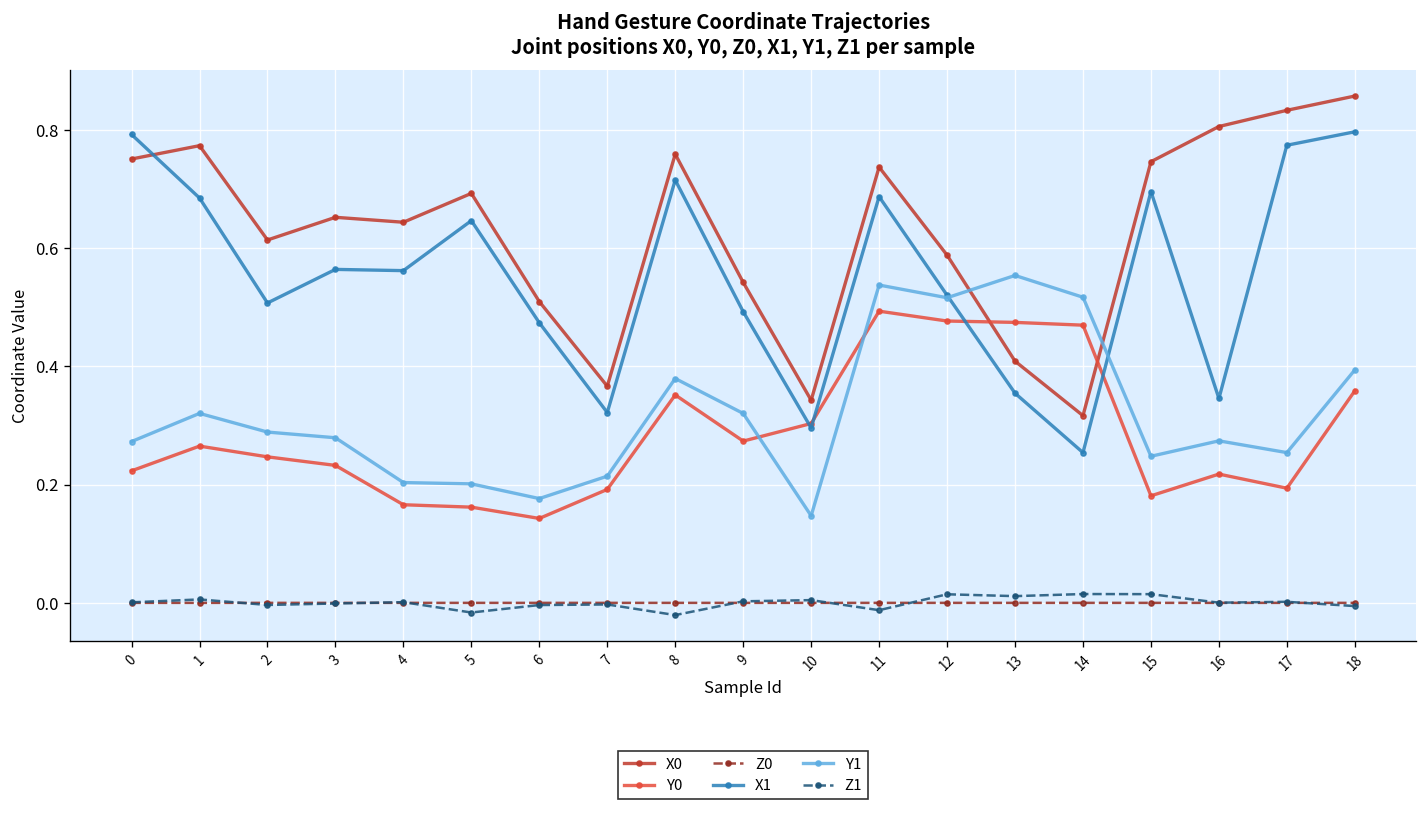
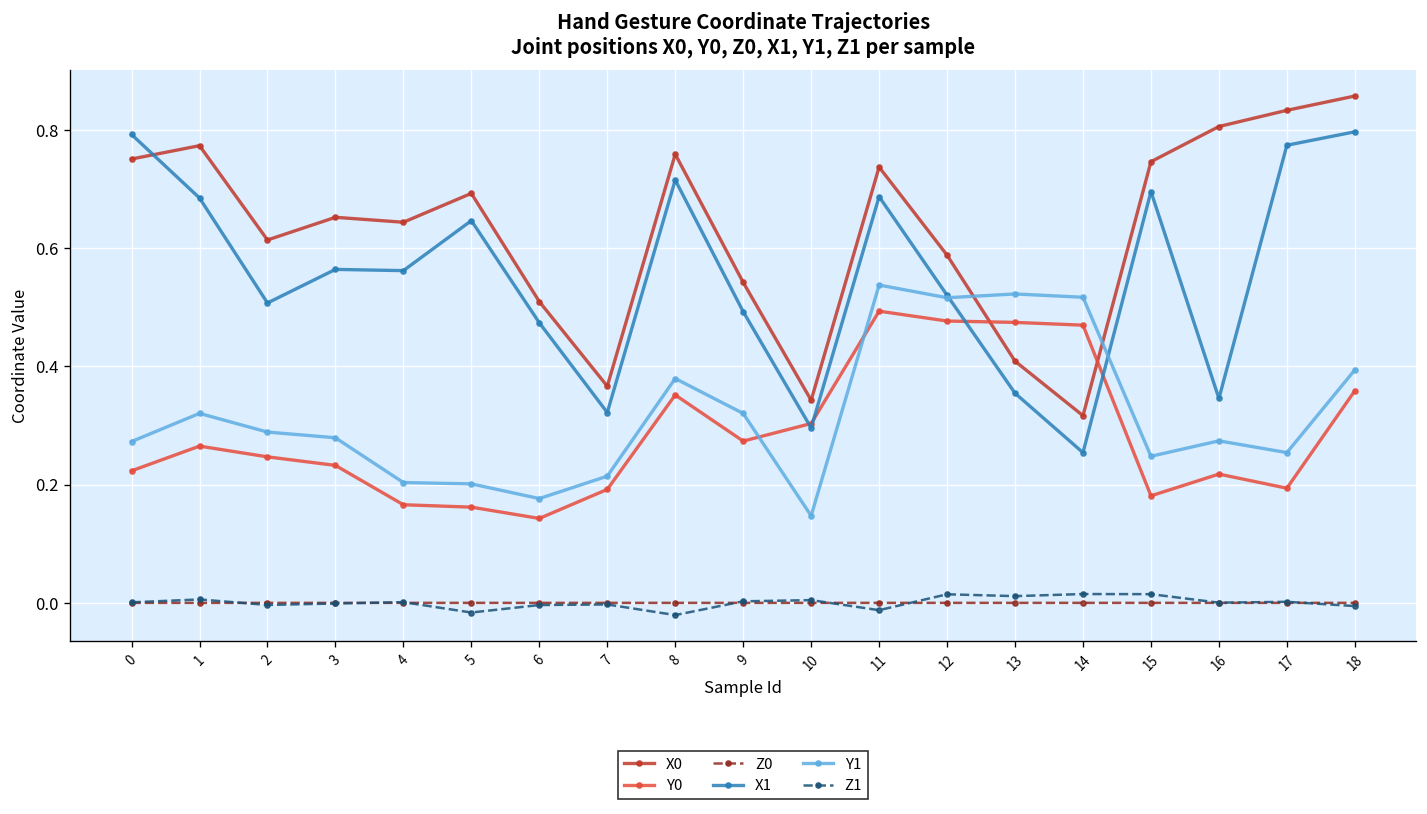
  {
    "X1": {
      "0": 0.79,
      "1": 0.68,
      "2": 0.51,
      "3": 0.56,
      "4": 0.56,
      "5": 0.65,
      "6": 0.47,
      "7": 0.32,
      "8": 0.71,
      "9": 0.49,
      "10": 0.30,
      "11": 0.69,
      "13": 0.35,
      "14": 0.25,
      "15": 0.70,
      "16": 0.35,
      "17": 0.77,
      "18": 0.80
    },
    "Y1": {
      "0": 0.27,
      "1": 0.32,
      "2": 0.29,
      "3": 0.28,
      "4": 0.20,
      "5": 0.20,
      "6": 0.18,
      "7": 0.21,
      "8": 0.38,
      "9": 0.32,
      "10": 0.15,
      "11": 0.54,
-     "13": 0.55,
+     "13": 0.52,
      "14": 0.52,
      "15": 0.25,
      "16": 0.27,
      "17": 0.25,
      "18": 0.39
    },
    "Z1": {
      "1": 0.01,
      "5": -0.02,
      "8": -0.02,
      "11": -0.01,
      "12": 0.01,
      "13": 0.01,
      "14": 0.01,
      "15": 0.01,
      "18": -0.01
    }
  }
